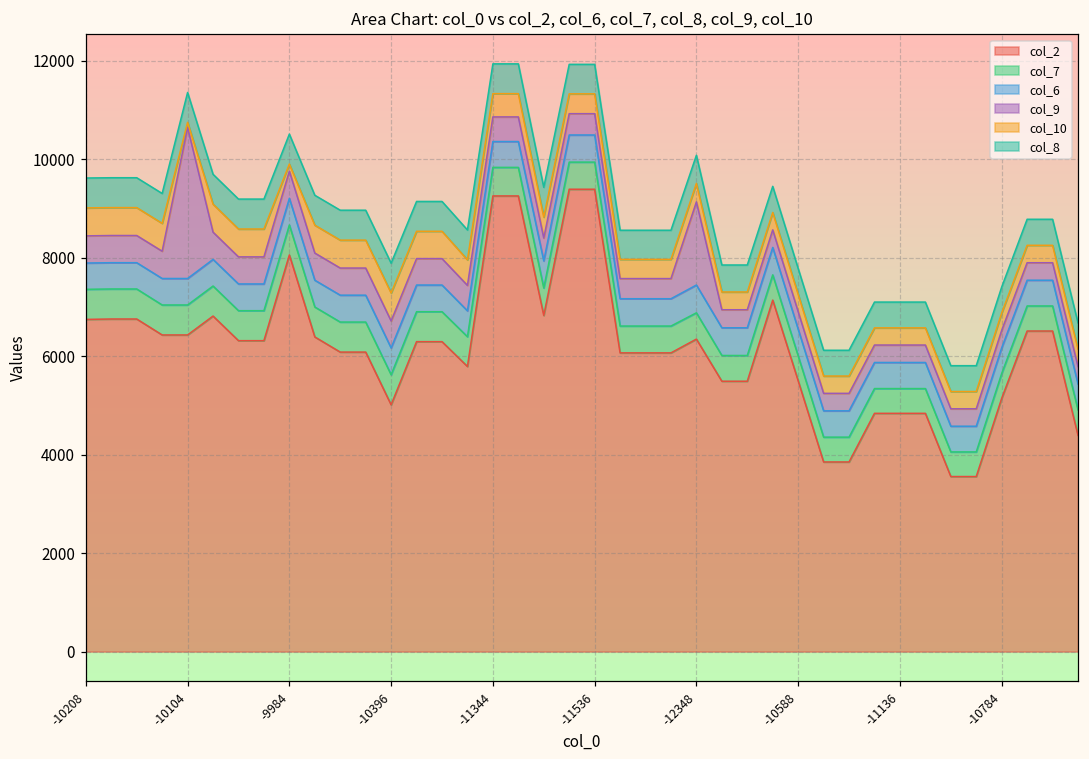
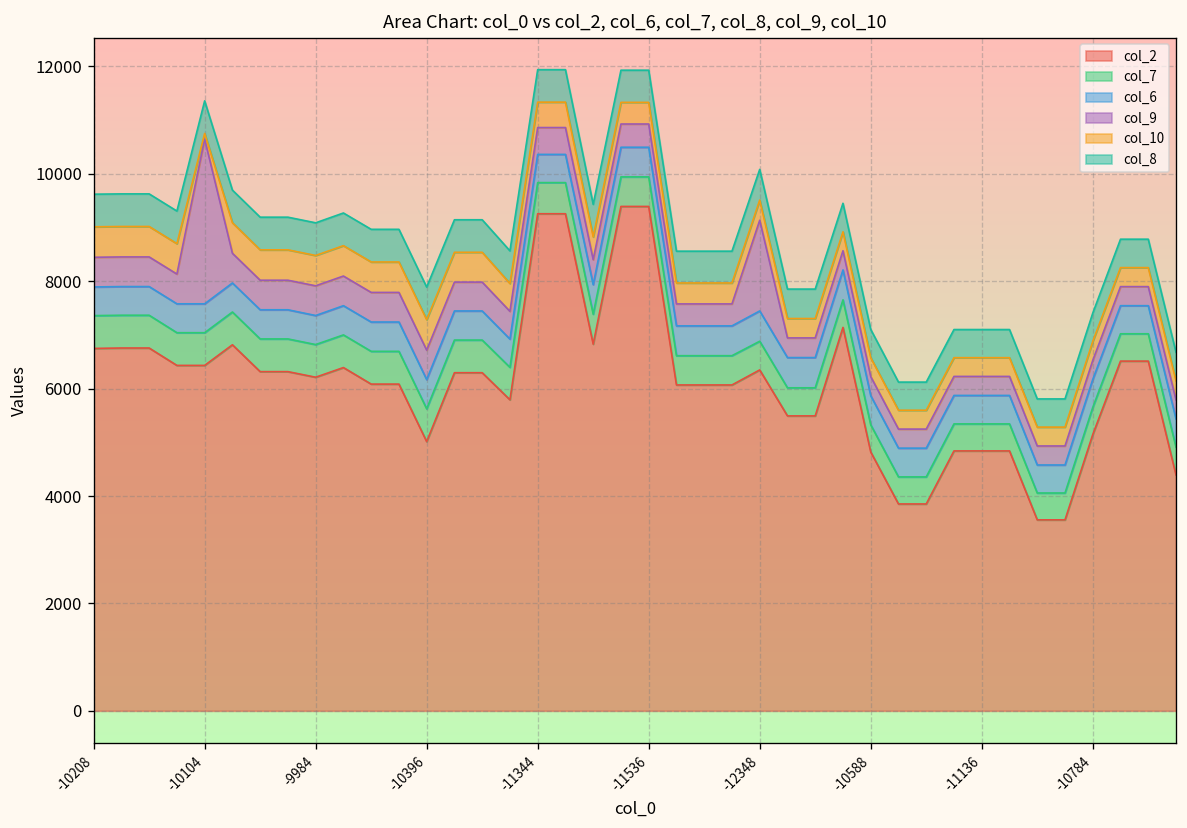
  {
    "col_2": {
      "-10208": 6700,
      "-10104": 6400,
-     "-9984": 8100,
+     "-9984": 6200,
      "-10396": 5000,
      "-11344": 9300,
      "-11536": 9400,
      "-12348": 6300,
-     "-10588": 5500,
+     "-10588": 4800,
      "-11136": 4800,
      "-10784": 5100
    },
    "col_9": {
      "-10208": 600,
      "-10104": 3100,
      "-9984": 600,
      "-10396": 500,
      "-11344": 500,
      "-11536": 400,
      "-12348": 1700,
      "-10588": 400,
      "-11136": 400,
      "-10784": 400
    },
    "col_10": {
      "-10208": 600,
      "-10104": 100,
-     "-9984": 100,
+     "-9984": 600,
      "-10396": 600,
      "-11344": 500,
      "-11536": 400,
      "-12348": 400,
      "-10588": 400,
      "-11136": 300,
      "-10784": 400
    }
  }
